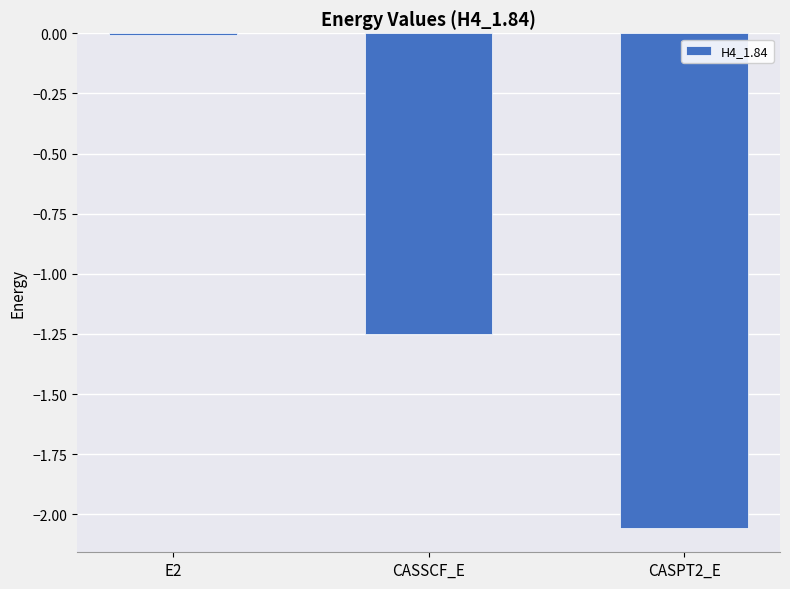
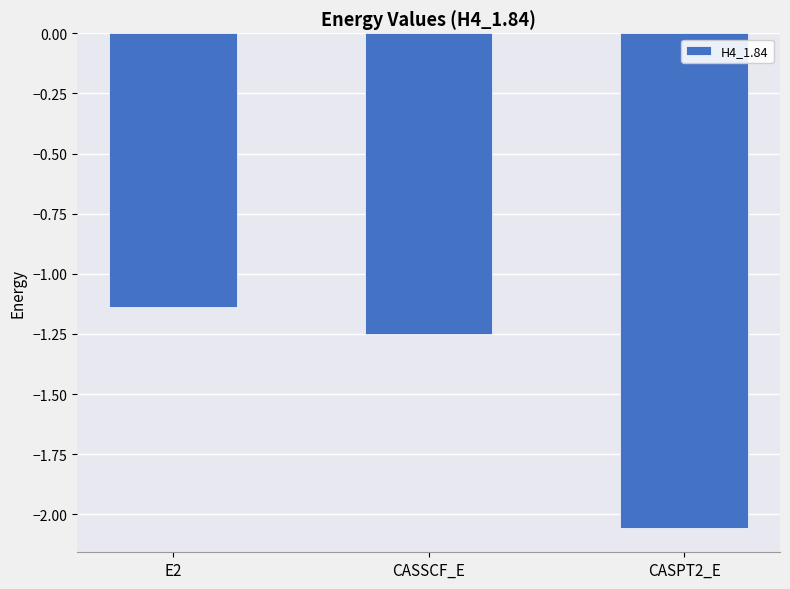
  {
-   "E2": -0.01,
+   "E2": -1.14,
    "CASSCF_E": -1.25,
    "CASPT2_E": -2.06
  }
